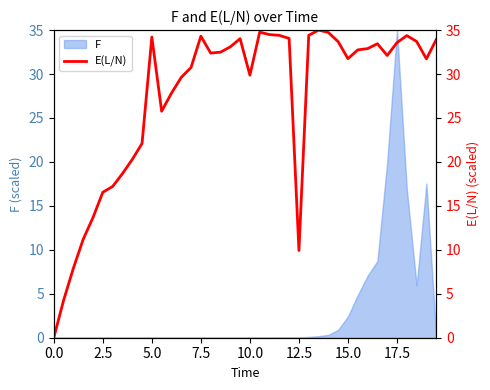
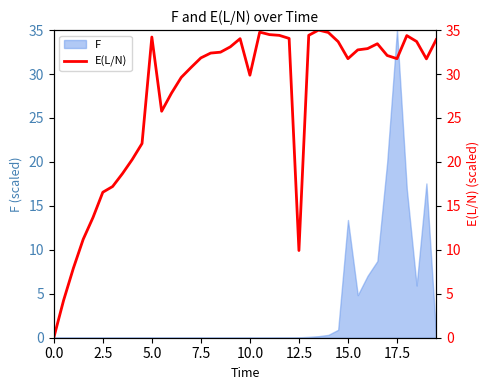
  {
    "F": {
      "0.0": 0,
-     "15.0": 2,
+     "15.0": 13,
      "17.5": 35
    },
    "E(L/N)": {
      "0.0": 0,
      "2.5": 17,
      "5.0": 34,
-     "7.5": 34,
+     "7.5": 32,
      "10.0": 30,
      "12.5": 10,
      "15.0": 32,
-     "17.5": 34
+     "17.5": 32
    }
  }
